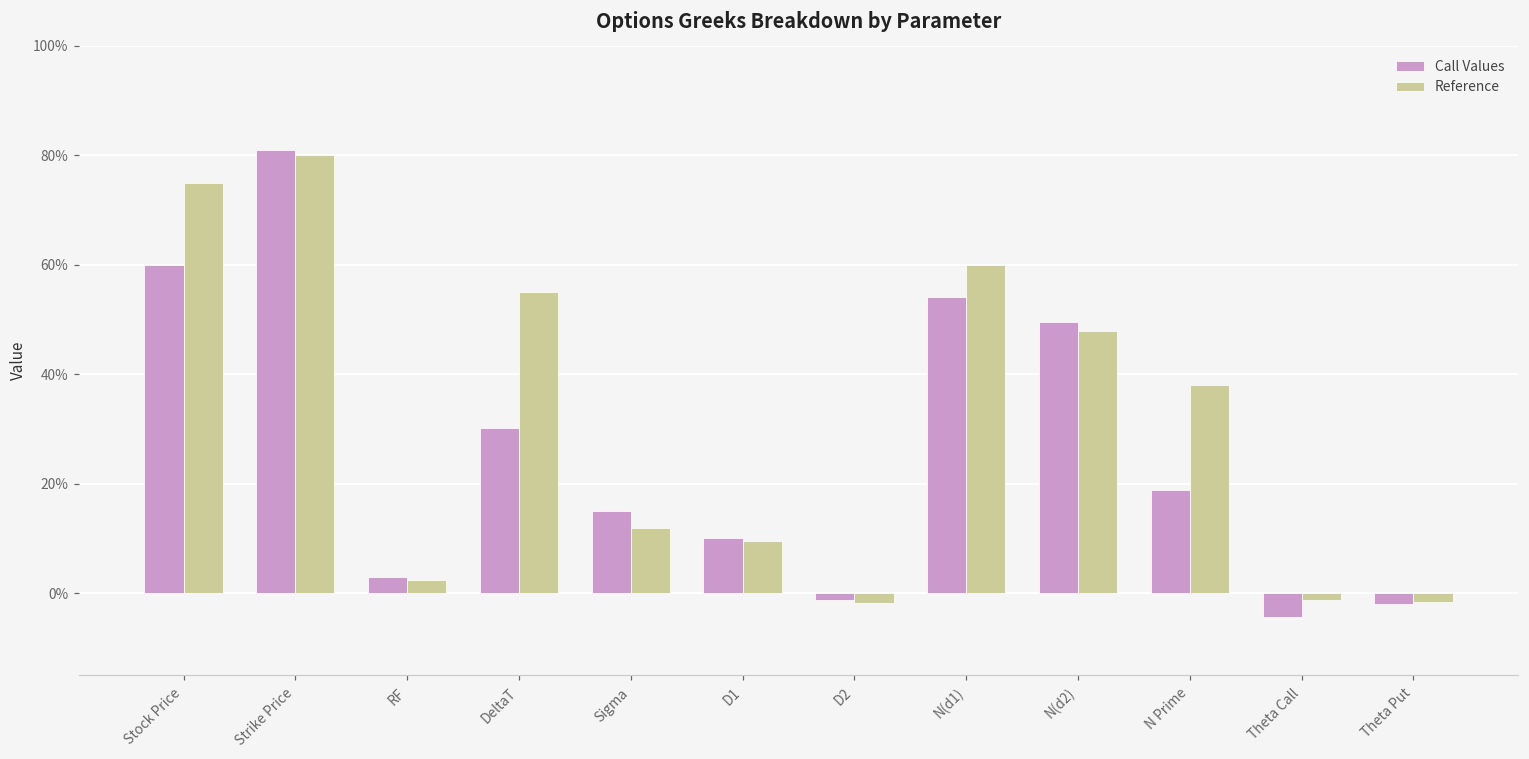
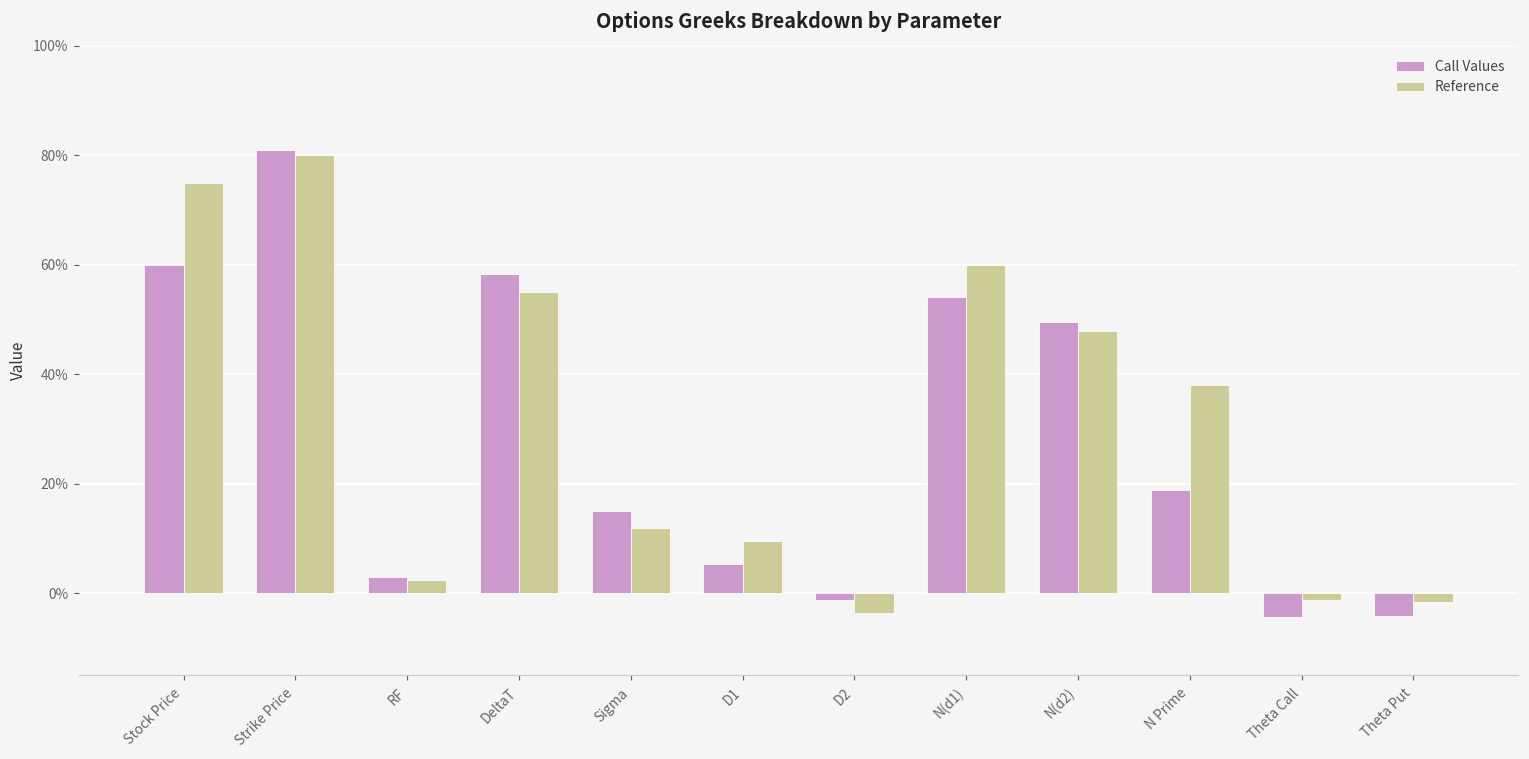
  {
    "Call Values": {
      "Stock Price": "60%",
      "Strike Price": "81%",
      "RF": "3%",
-     "DeltaT": "30%",
+     "DeltaT": "58%",
      "Sigma": "15%",
-     "D1": "10%",
+     "D1": "5%",
      "D2": "-1%",
      "N(d1)": "54%",
      "N(d2)": "49%",
      "N Prime": "19%",
      "Theta Call": "-4%",
-     "Theta Put": "-2%"
+     "Theta Put": "-4%"
    },
    "Reference": {
      "Stock Price": "75%",
      "Strike Price": "80%",
      "RF": "3%",
      "DeltaT": "55%",
      "Sigma": "12%",
      "D1": "10%",
-     "D2": "-2%",
+     "D2": "-4%",
      "N(d1)": "60%",
      "N(d2)": "48%",
      "N Prime": "38%",
      "Theta Call": "-1%",
      "Theta Put": "-2%"
    }
  }
